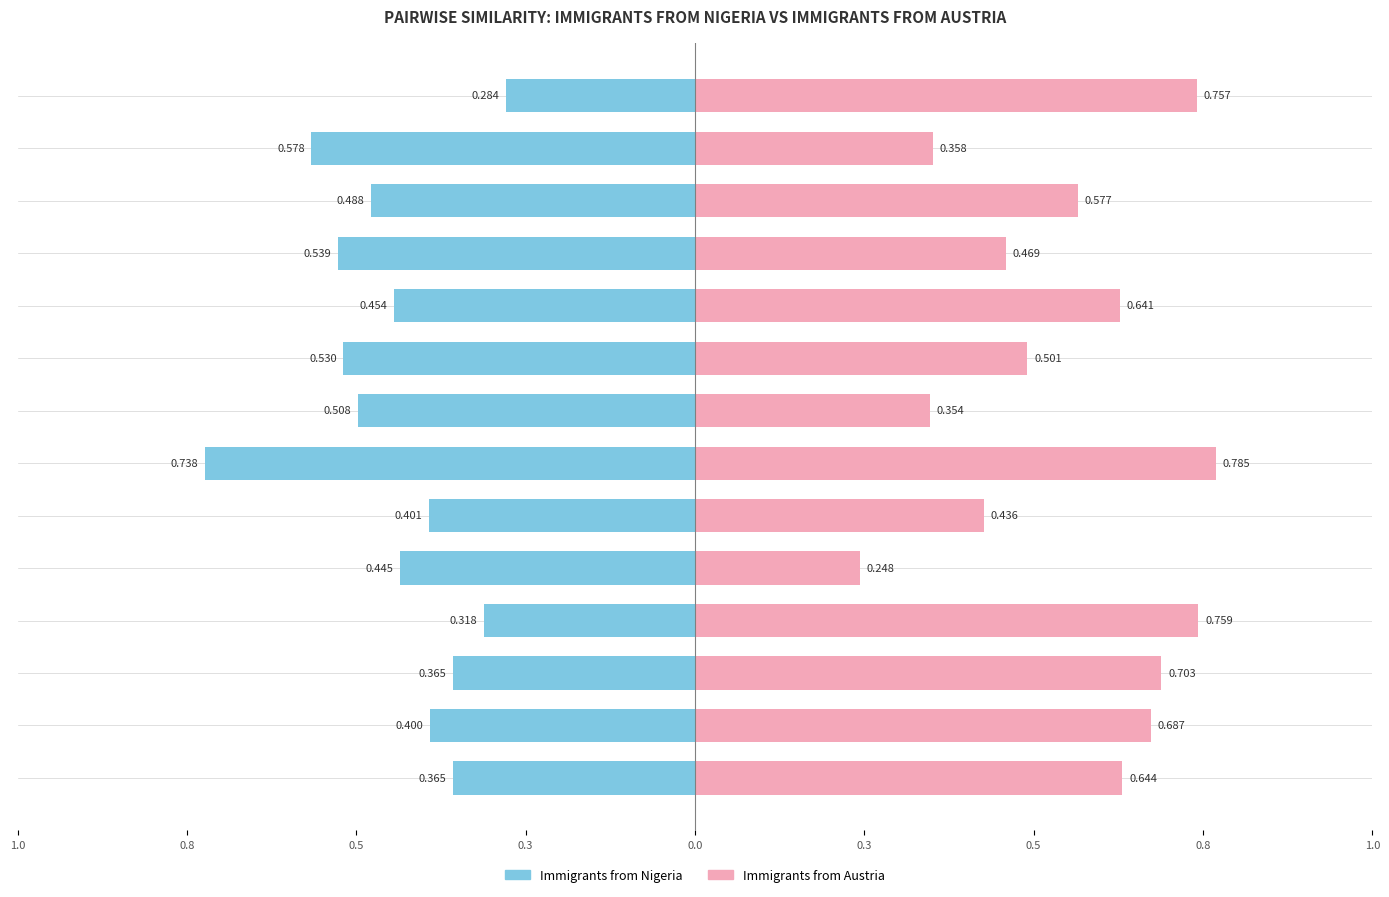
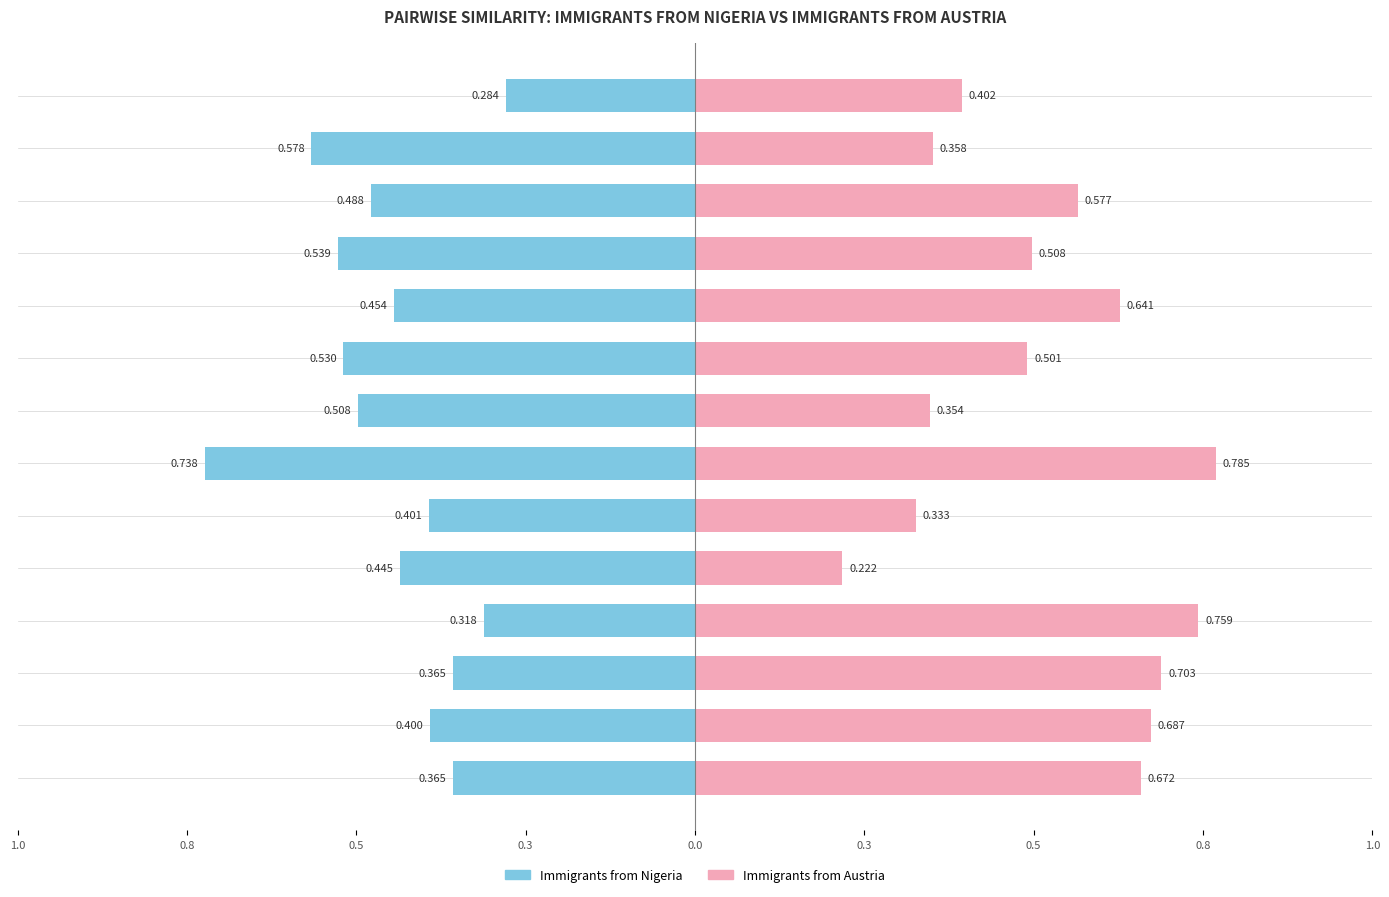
  {
    "Immigrants from Austria": {
-     "AlexL": 0.757,
+     "AlexL": 0.402,
      "Lucy": 0.358,
      "Michael": 0.577,
-     "Allie": 0.469,
+     "Allie": 0.508,
      "ClaireP": 0.641,
      "Sinclaire": 0.501,
      "ClaireMP": 0.354,
      "Drew": 0.785,
-     "Nicole": 0.436,
-     "Olivia": 0.248,
+     "Nicole": 0.333,
+     "Olivia": 0.222,
      "Riley": 0.759,
      "Brianna": 0.703,
      "Strat": 0.687,
-     "Grace": 0.644
+     "Grace": 0.672
    }
  }
